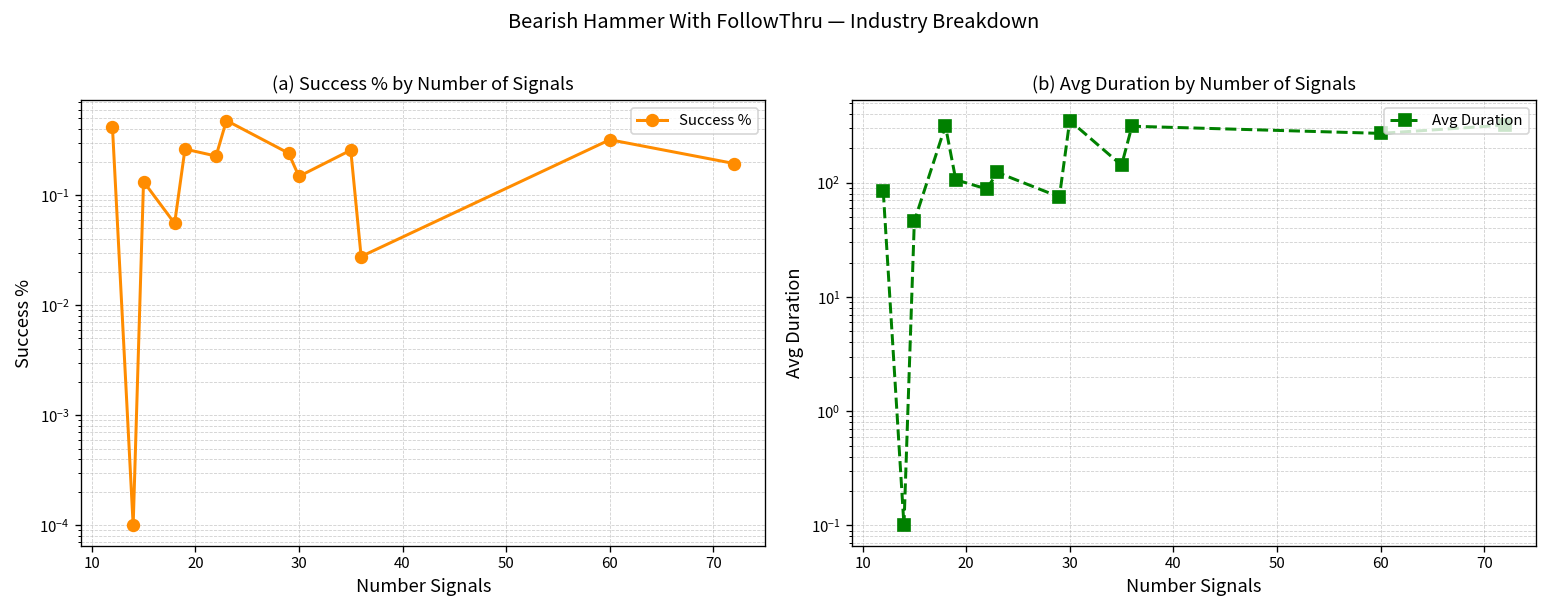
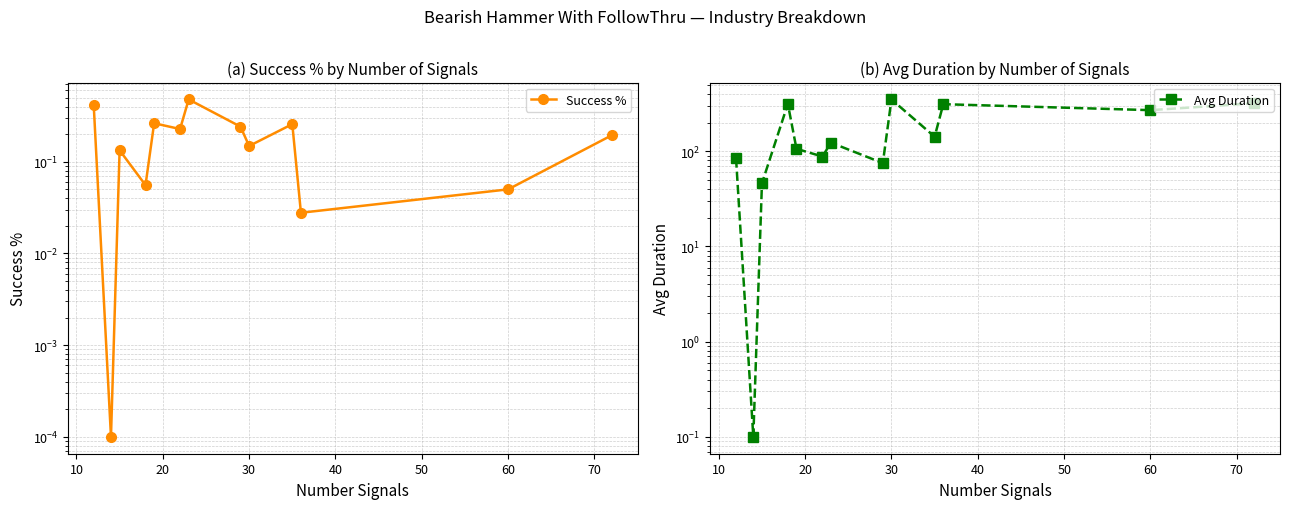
  {
    "(a) Success % by Number of Signals": {
      "30": 0.15,
-     "60": 0.32
+     "60": 0.05
    },
    "(b) Avg Duration by Number of Signals": {
      "30": 350,
      "60": 270
    }
  }
